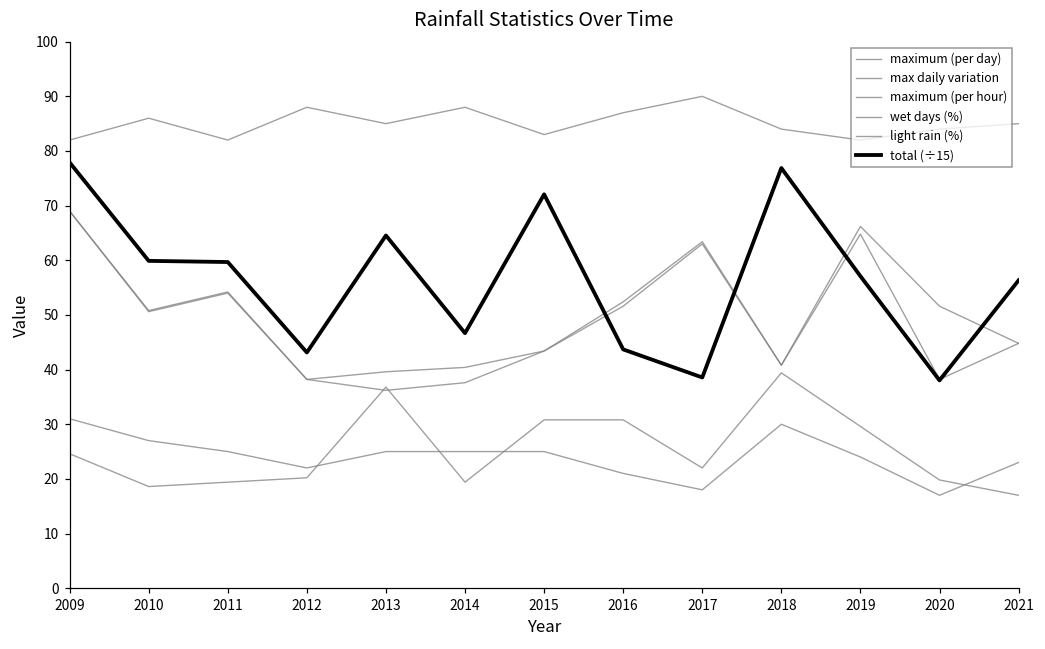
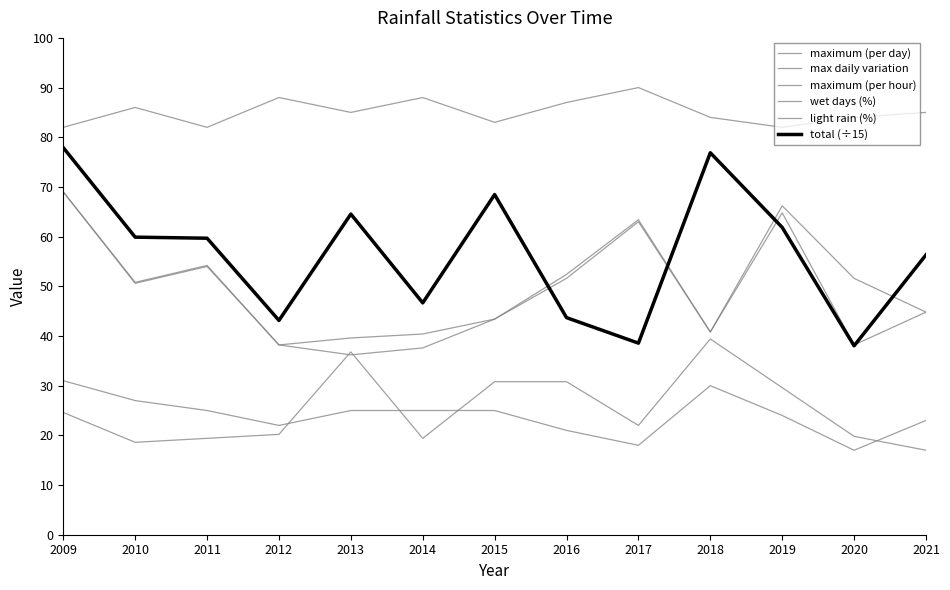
  {
    "total (÷15)": {
      "2009": 78,
      "2010": 60,
      "2011": 60,
      "2012": 43,
      "2013": 65,
      "2014": 47,
-     "2015": 72,
+     "2015": 68,
      "2016": 44,
      "2017": 39,
      "2018": 77,
-     "2019": 57,
+     "2019": 62,
      "2021": 56
    }
  }
